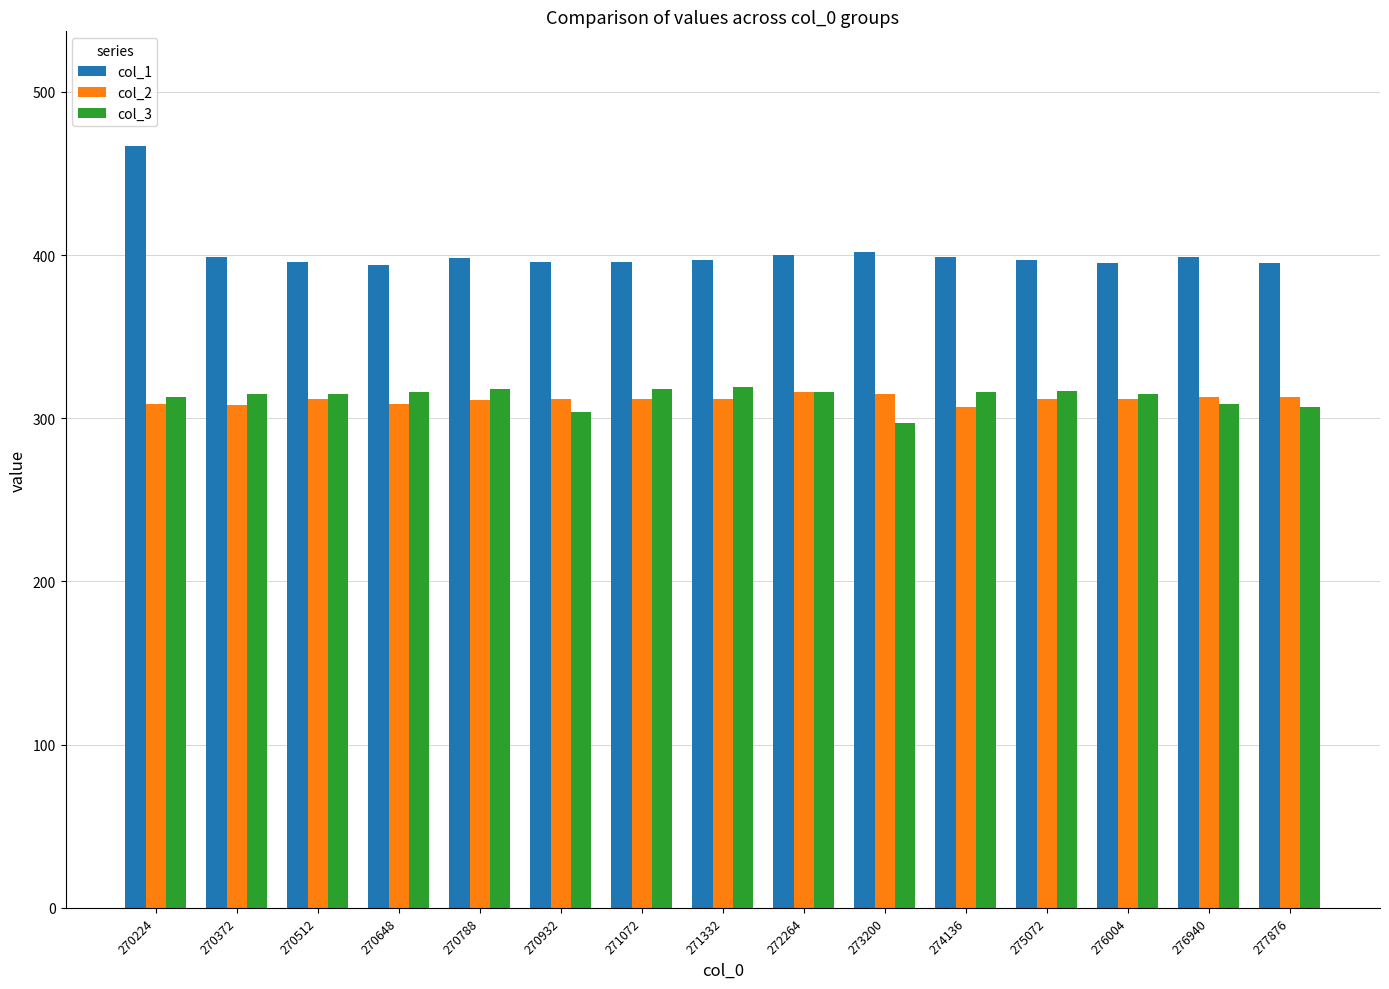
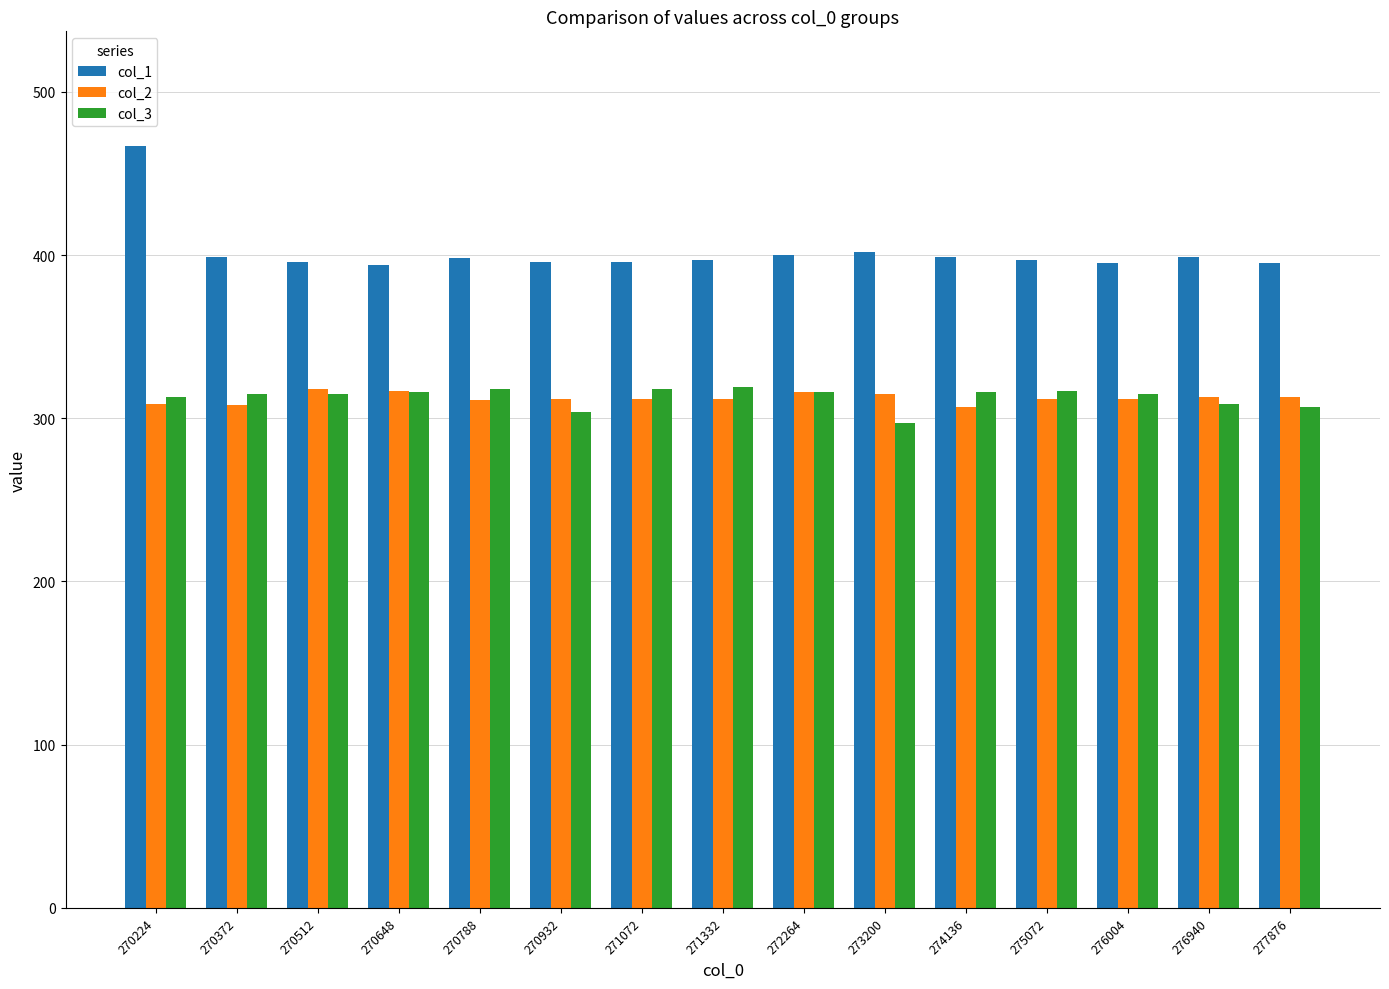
  {
    "col_1": {
      "270224": 467,
      "270372": 399,
      "270512": 396,
      "270648": 394,
      "270788": 398,
      "270932": 396,
      "271072": 396,
      "271332": 397,
      "272264": 400,
      "273200": 402,
      "274136": 399,
      "275072": 397,
      "276004": 395,
      "276940": 399,
      "277876": 395
    },
    "col_2": {
      "270224": 309,
      "270372": 308,
-     "270512": 312,
-     "270648": 309,
+     "270512": 318,
+     "270648": 317,
      "270788": 311,
      "270932": 312,
      "271072": 312,
      "271332": 312,
      "272264": 316,
      "273200": 315,
      "274136": 307,
      "275072": 312,
      "276004": 312,
      "276940": 313,
      "277876": 313
    },
    "col_3": {
      "270224": 313,
      "270372": 315,
      "270512": 315,
      "270648": 316,
      "270788": 318,
      "270932": 304,
      "271072": 318,
      "271332": 319,
      "272264": 316,
      "273200": 297,
      "274136": 316,
      "275072": 317,
      "276004": 315,
      "276940": 309,
      "277876": 307
    }
  }
